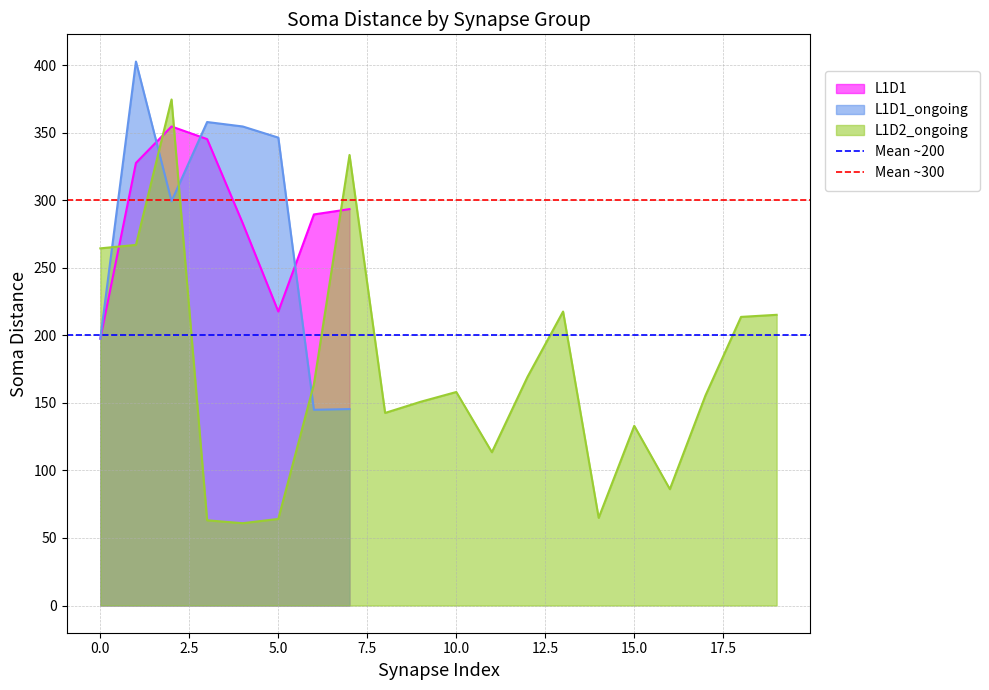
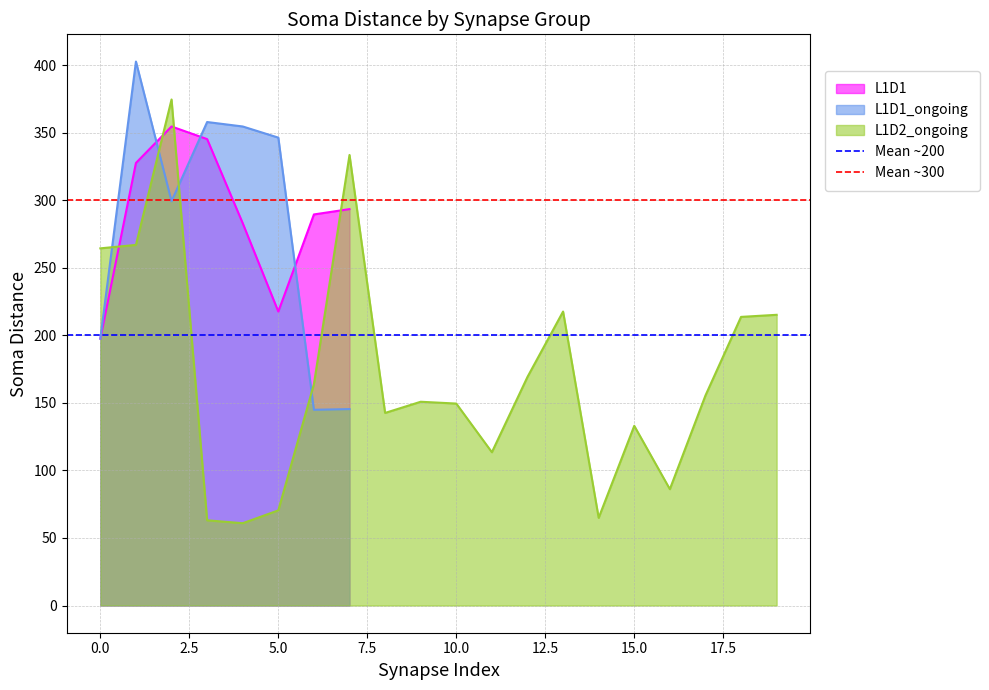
  {
    "L1D1": {
      "5.0": 218
    },
    "L1D1_ongoing": {
      "5.0": 346
    },
    "L1D2_ongoing": {
      "0.0": 264,
-     "5.0": 64,
-     "10.0": 158,
+     "5.0": 70,
+     "10.0": 149,
      "15.0": 133
    }
  }
